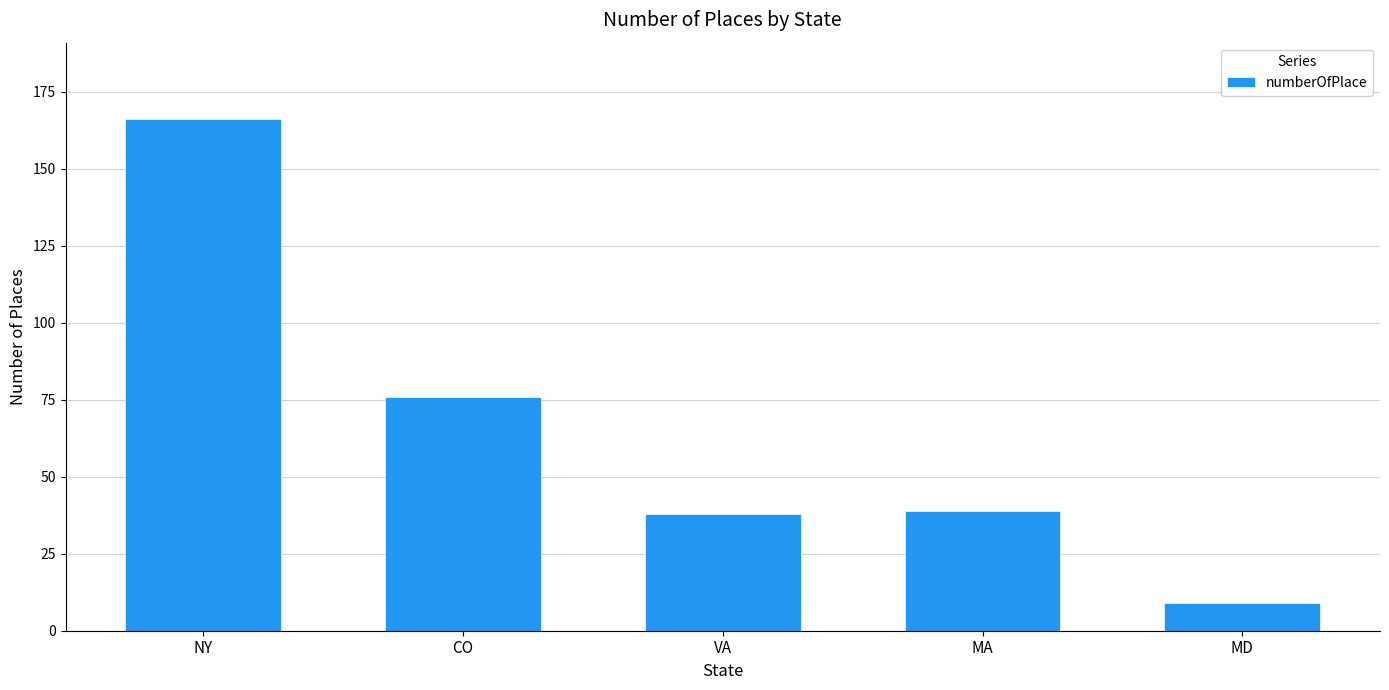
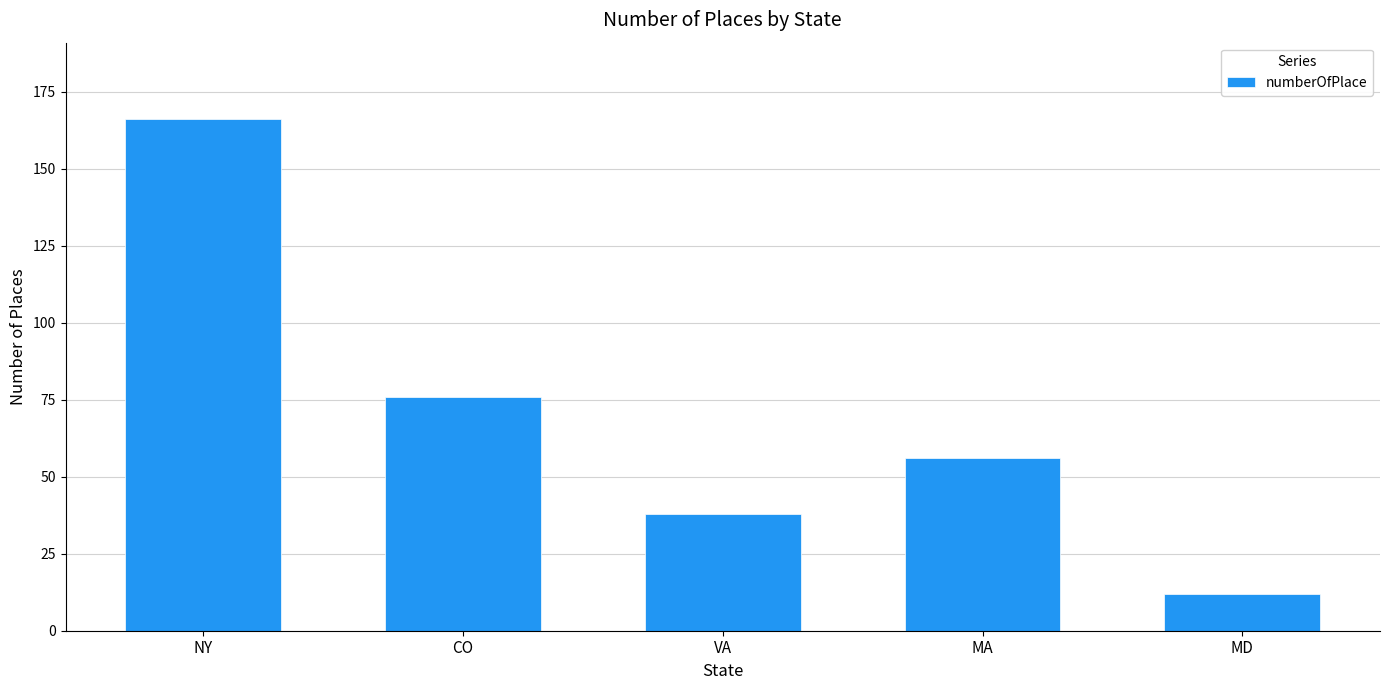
  {
    "NY": 166,
    "CO": 76,
    "VA": 38,
-   "MA": 39,
-   "MD": 9
+   "MA": 56,
+   "MD": 12
  }
